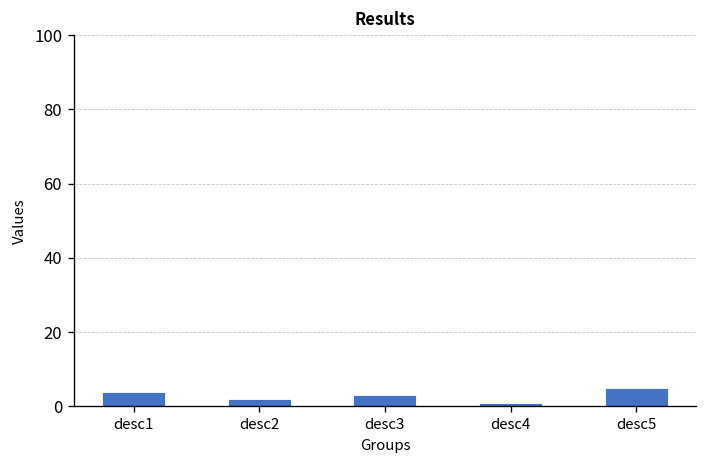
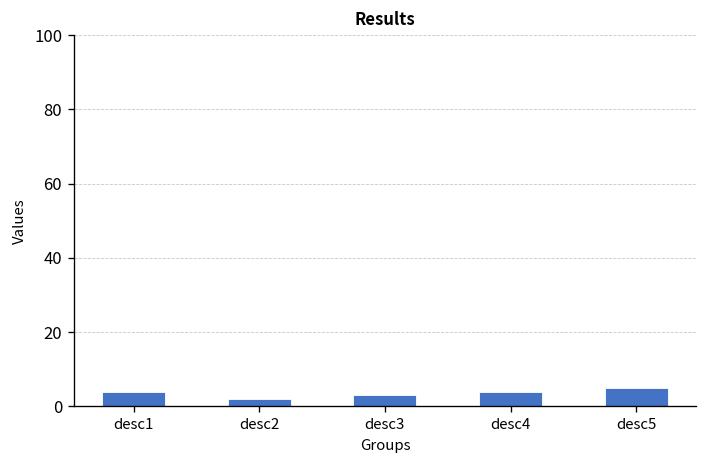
  {
    "desc1": 4,
    "desc2": 2,
    "desc3": 3,
-   "desc4": 1,
+   "desc4": 4,
    "desc5": 5
  }
